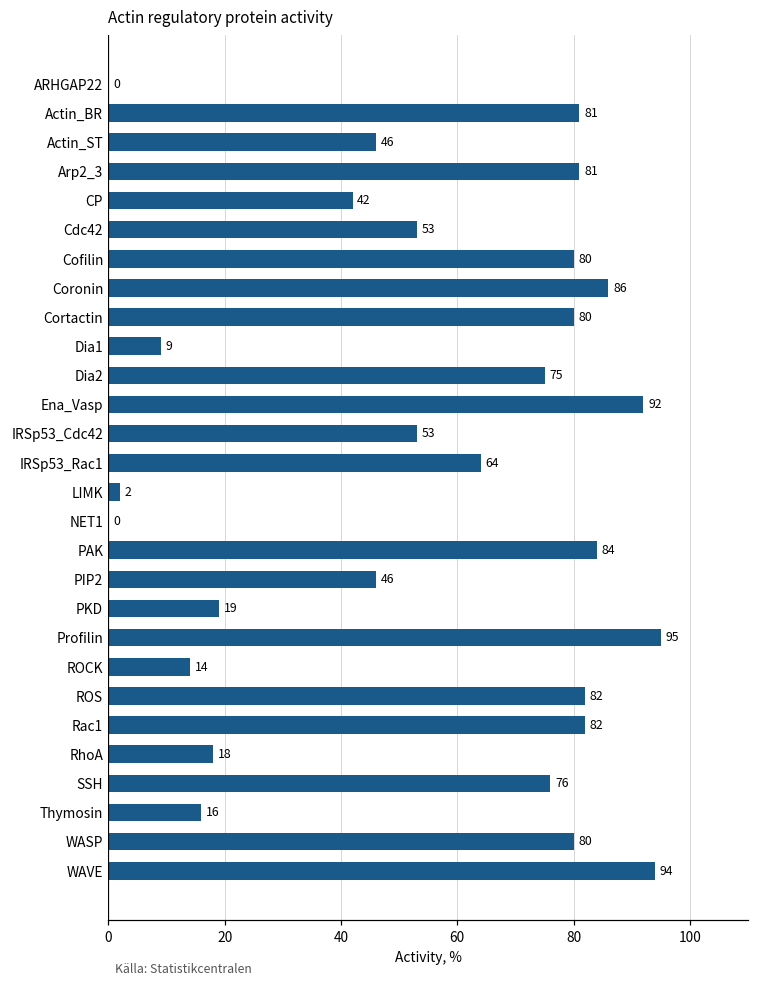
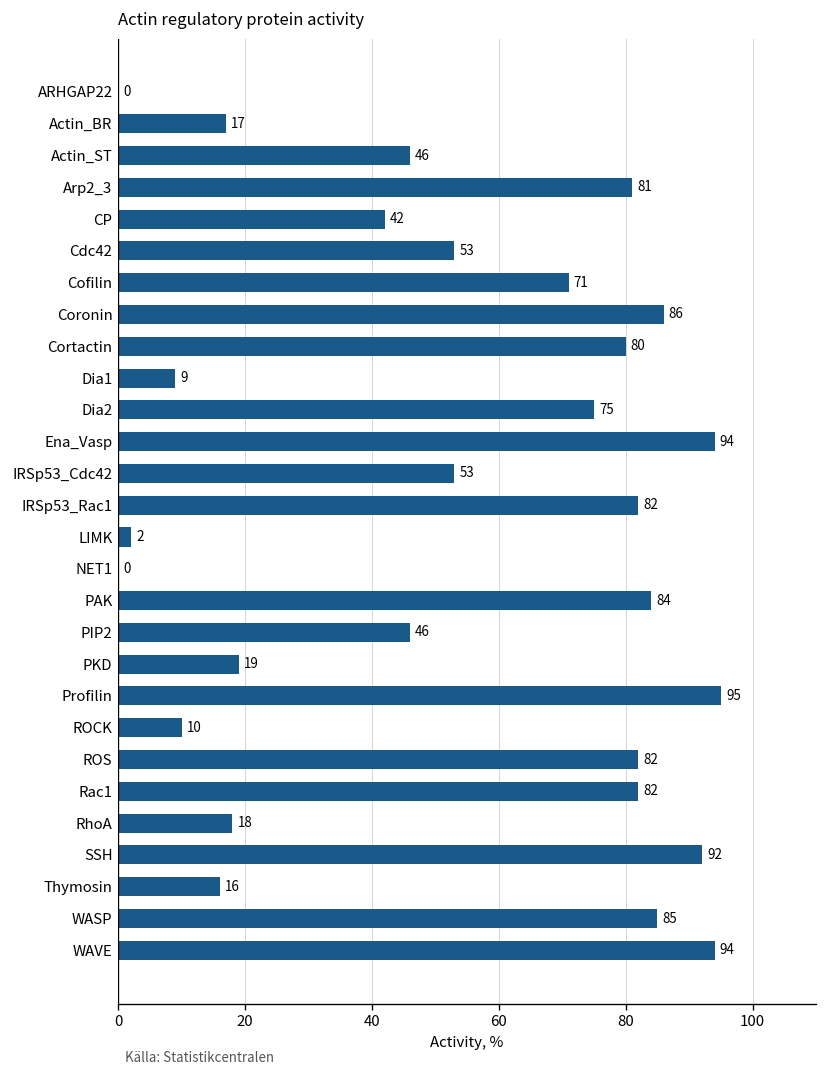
  {
    "ARHGAP22": 0,
-   "Actin_BR": 81,
+   "Actin_BR": 17,
    "Actin_ST": 46,
    "Arp2_3": 81,
    "CP": 42,
    "Cdc42": 53,
-   "Cofilin": 80,
+   "Cofilin": 71,
    "Coronin": 86,
    "Cortactin": 80,
    "Dia1": 9,
    "Dia2": 75,
-   "Ena_Vasp": 92,
+   "Ena_Vasp": 94,
    "IRSp53_Cdc42": 53,
-   "IRSp53_Rac1": 64,
+   "IRSp53_Rac1": 82,
    "LIMK": 2,
    "NET1": 0,
    "PAK": 84,
    "PIP2": 46,
    "PKD": 19,
    "Profilin": 95,
-   "ROCK": 14,
+   "ROCK": 10,
    "ROS": 82,
    "Rac1": 82,
    "RhoA": 18,
-   "SSH": 76,
+   "SSH": 92,
    "Thymosin": 16,
-   "WASP": 80,
+   "WASP": 85,
    "WAVE": 94
  }
